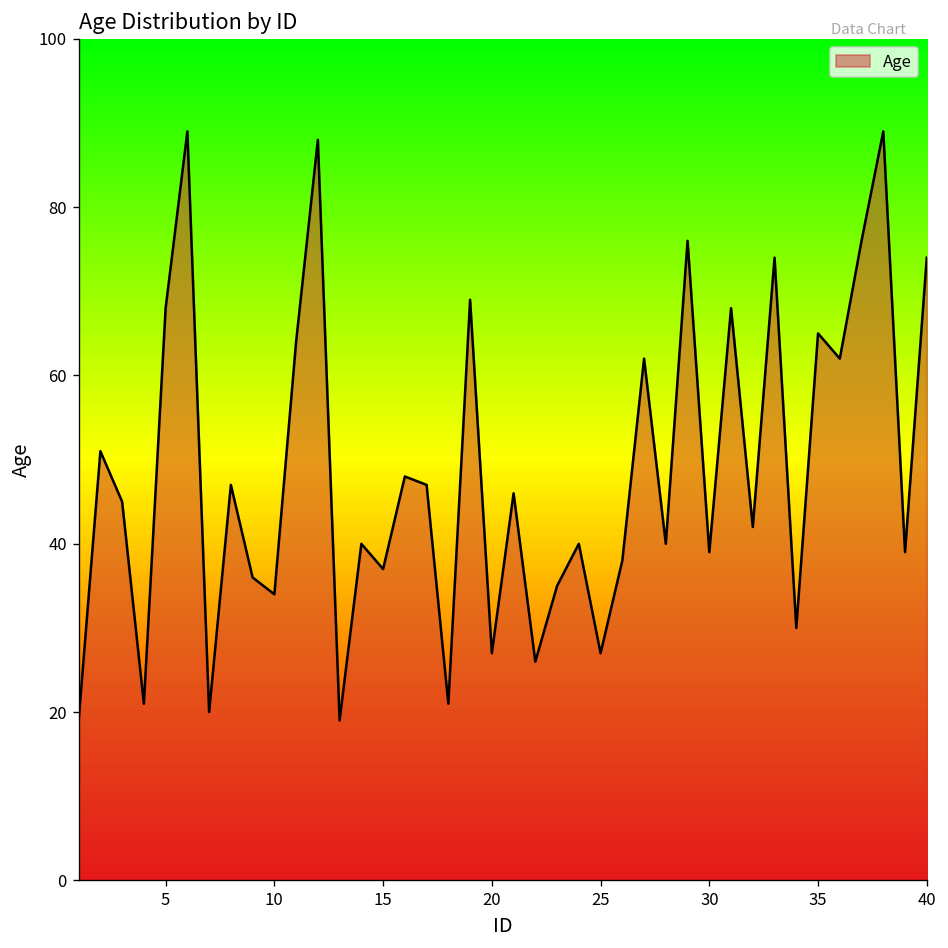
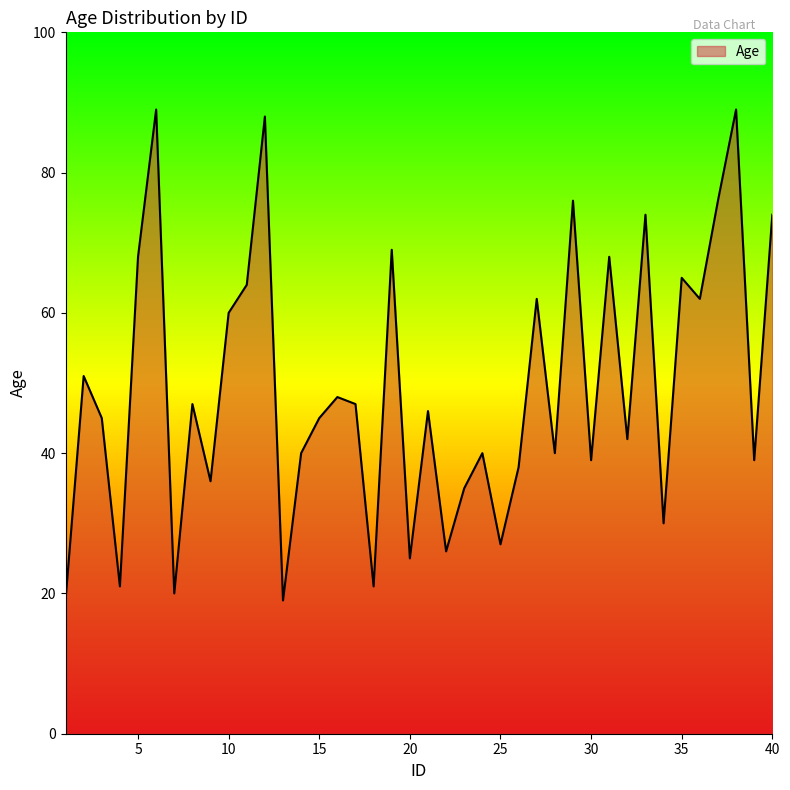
  {
    "5": 68,
-   "10": 34,
-   "15": 37,
-   "20": 27,
+   "10": 60,
+   "15": 45,
+   "20": 25,
    "25": 27,
    "30": 39,
    "35": 65,
    "40": 74
  }
